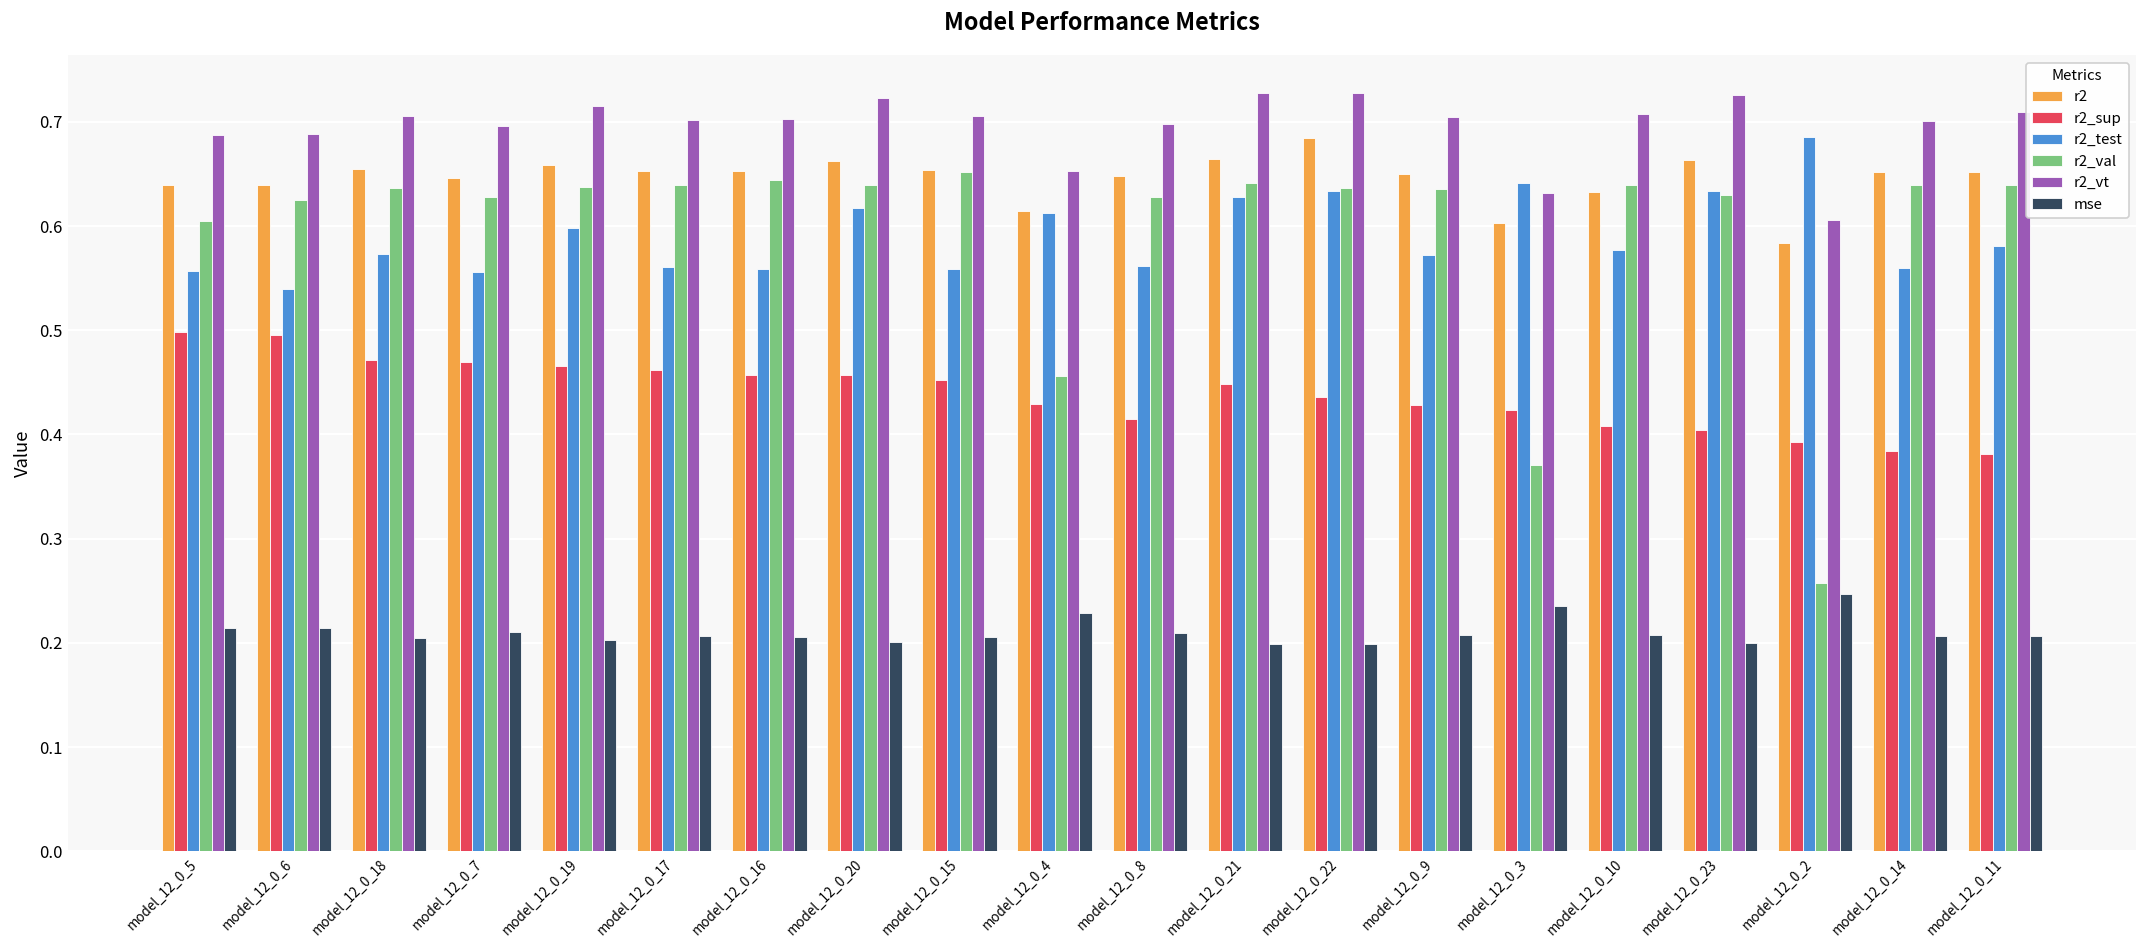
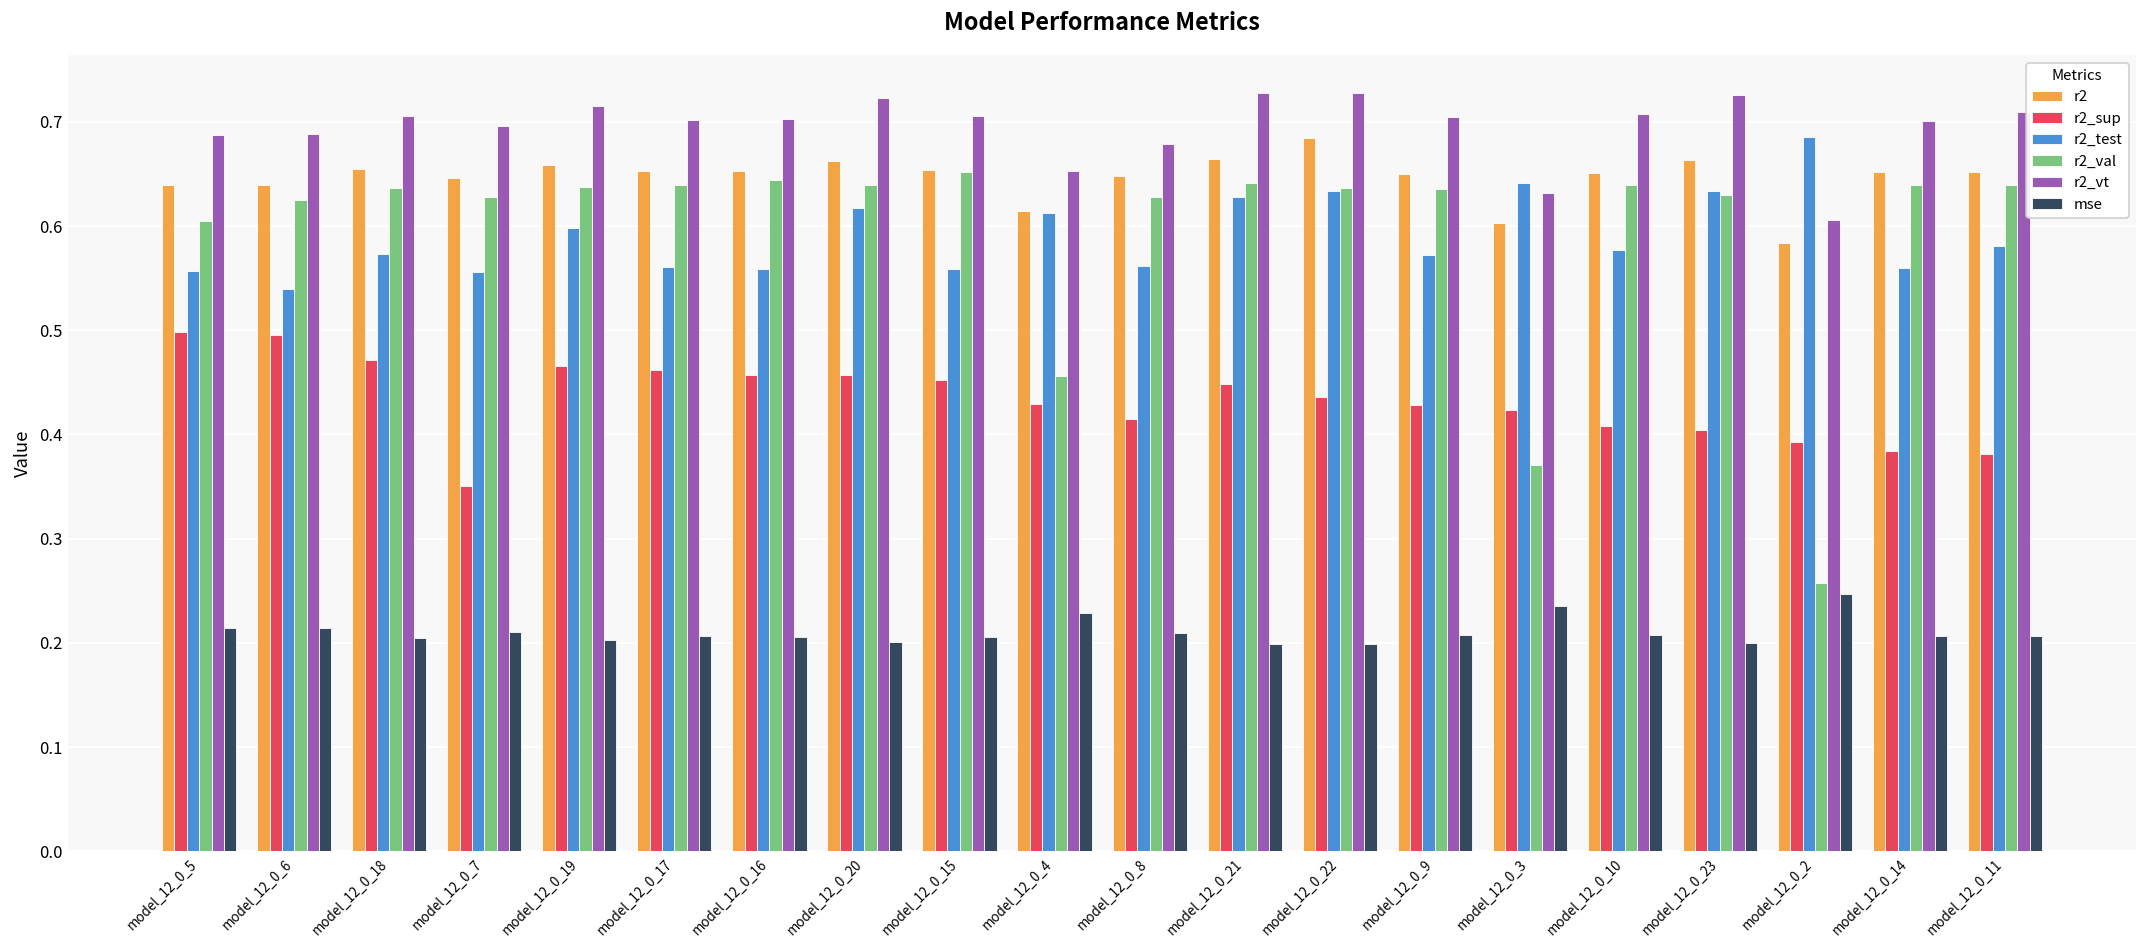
  {
    "r2": {
      "model_12_0_5": 0.64,
      "model_12_0_6": 0.64,
      "model_12_0_18": 0.65,
      "model_12_0_7": 0.65,
      "model_12_0_19": 0.66,
      "model_12_0_17": 0.65,
      "model_12_0_16": 0.65,
      "model_12_0_20": 0.66,
      "model_12_0_15": 0.65,
      "model_12_0_4": 0.61,
      "model_12_0_8": 0.65,
      "model_12_0_21": 0.66,
      "model_12_0_22": 0.68,
      "model_12_0_9": 0.65,
      "model_12_0_3": 0.60,
-     "model_12_0_10": 0.63,
+     "model_12_0_10": 0.65,
      "model_12_0_23": 0.66,
      "model_12_0_2": 0.58,
      "model_12_0_14": 0.65,
      "model_12_0_11": 0.65
    },
    "r2_sup": {
      "model_12_0_5": 0.50,
      "model_12_0_6": 0.50,
      "model_12_0_18": 0.47,
-     "model_12_0_7": 0.47,
+     "model_12_0_7": 0.35,
      "model_12_0_19": 0.47,
      "model_12_0_17": 0.46,
      "model_12_0_16": 0.46,
      "model_12_0_20": 0.46,
      "model_12_0_15": 0.45,
      "model_12_0_4": 0.43,
      "model_12_0_8": 0.41,
      "model_12_0_21": 0.45,
      "model_12_0_22": 0.44,
      "model_12_0_9": 0.43,
      "model_12_0_3": 0.42,
      "model_12_0_10": 0.41,
      "model_12_0_23": 0.40,
      "model_12_0_2": 0.39,
      "model_12_0_14": 0.38,
      "model_12_0_11": 0.38
    },
    "r2_test": {
      "model_12_0_5": 0.56,
      "model_12_0_6": 0.54,
      "model_12_0_18": 0.57,
      "model_12_0_7": 0.56,
      "model_12_0_19": 0.60,
      "model_12_0_17": 0.56,
      "model_12_0_16": 0.56,
      "model_12_0_20": 0.62,
      "model_12_0_15": 0.56,
      "model_12_0_4": 0.61,
      "model_12_0_8": 0.56,
      "model_12_0_21": 0.63,
      "model_12_0_22": 0.63,
      "model_12_0_9": 0.57,
      "model_12_0_3": 0.64,
      "model_12_0_10": 0.58,
      "model_12_0_23": 0.63,
      "model_12_0_2": 0.69,
      "model_12_0_14": 0.56,
      "model_12_0_11": 0.58
    },
    "r2_val": {
      "model_12_0_5": 0.61,
      "model_12_0_6": 0.63,
      "model_12_0_18": 0.64,
      "model_12_0_7": 0.63,
      "model_12_0_19": 0.64,
      "model_12_0_17": 0.64,
      "model_12_0_16": 0.64,
      "model_12_0_20": 0.64,
      "model_12_0_15": 0.65,
      "model_12_0_4": 0.46,
      "model_12_0_8": 0.63,
      "model_12_0_21": 0.64,
      "model_12_0_22": 0.64,
      "model_12_0_9": 0.64,
      "model_12_0_3": 0.37,
      "model_12_0_10": 0.64,
      "model_12_0_23": 0.63,
      "model_12_0_2": 0.26,
      "model_12_0_14": 0.64,
      "model_12_0_11": 0.64
    },
    "r2_vt": {
      "model_12_0_5": 0.69,
      "model_12_0_6": 0.69,
      "model_12_0_18": 0.71,
      "model_12_0_7": 0.70,
      "model_12_0_19": 0.72,
      "model_12_0_17": 0.70,
      "model_12_0_16": 0.70,
      "model_12_0_20": 0.72,
      "model_12_0_15": 0.71,
      "model_12_0_4": 0.65,
-     "model_12_0_8": 0.70,
+     "model_12_0_8": 0.68,
      "model_12_0_21": 0.73,
      "model_12_0_22": 0.73,
      "model_12_0_9": 0.70,
      "model_12_0_3": 0.63,
      "model_12_0_10": 0.71,
      "model_12_0_23": 0.73,
      "model_12_0_2": 0.61,
      "model_12_0_14": 0.70,
      "model_12_0_11": 0.71
    },
    "mse": {
      "model_12_0_5": 0.21,
      "model_12_0_6": 0.21,
      "model_12_0_18": 0.21,
      "model_12_0_7": 0.21,
      "model_12_0_19": 0.20,
      "model_12_0_17": 0.21,
      "model_12_0_16": 0.21,
      "model_12_0_20": 0.20,
      "model_12_0_15": 0.21,
      "model_12_0_4": 0.23,
      "model_12_0_8": 0.21,
      "model_12_0_21": 0.20,
      "model_12_0_22": 0.20,
      "model_12_0_9": 0.21,
      "model_12_0_3": 0.24,
      "model_12_0_10": 0.21,
      "model_12_0_23": 0.20,
      "model_12_0_2": 0.25,
      "model_12_0_14": 0.21,
      "model_12_0_11": 0.21
    }
  }
